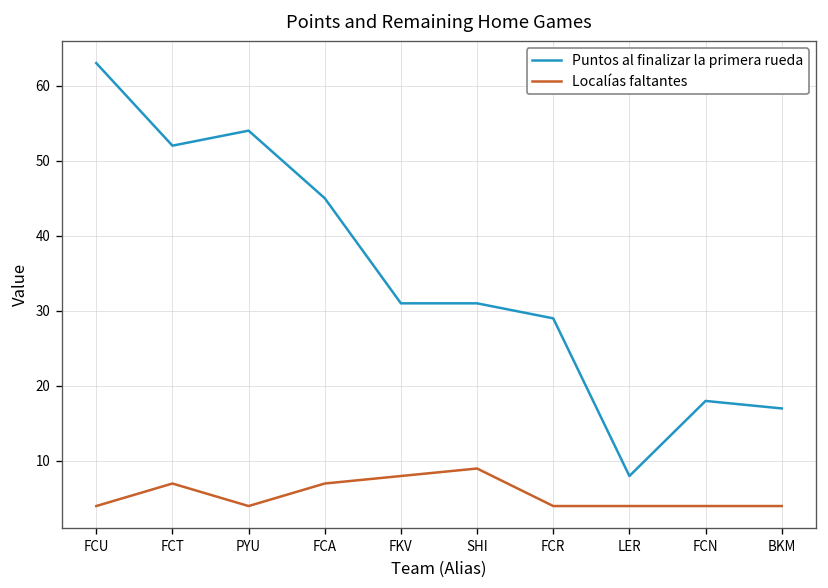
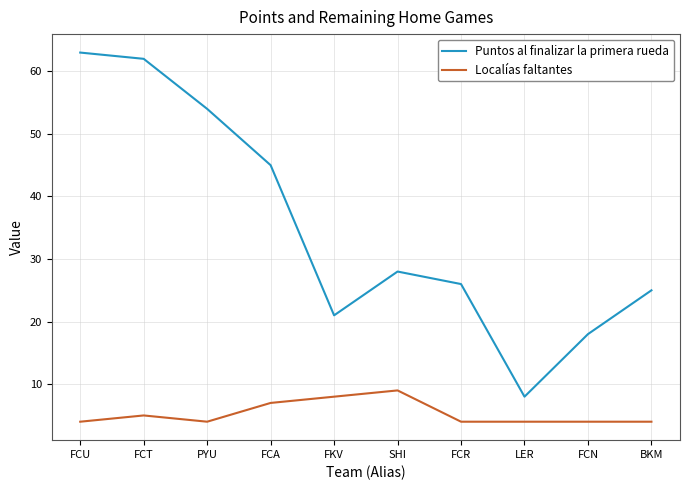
  {
    "Puntos al finalizar la primera rueda": {
      "FCU": 63,
-     "FCT": 52,
+     "FCT": 62,
      "PYU": 54,
      "FCA": 45,
-     "FKV": 31,
-     "SHI": 31,
-     "FCR": 29,
+     "FKV": 21,
+     "SHI": 28,
+     "FCR": 26,
      "LER": 8,
      "FCN": 18,
-     "BKM": 17
+     "BKM": 25
    },
    "Localías faltantes": {
      "FCU": 4,
-     "FCT": 7,
+     "FCT": 5,
      "PYU": 4,
      "FCA": 7,
      "FKV": 8,
      "SHI": 9,
      "FCR": 4,
      "LER": 4,
      "FCN": 4,
      "BKM": 4
    }
  }
